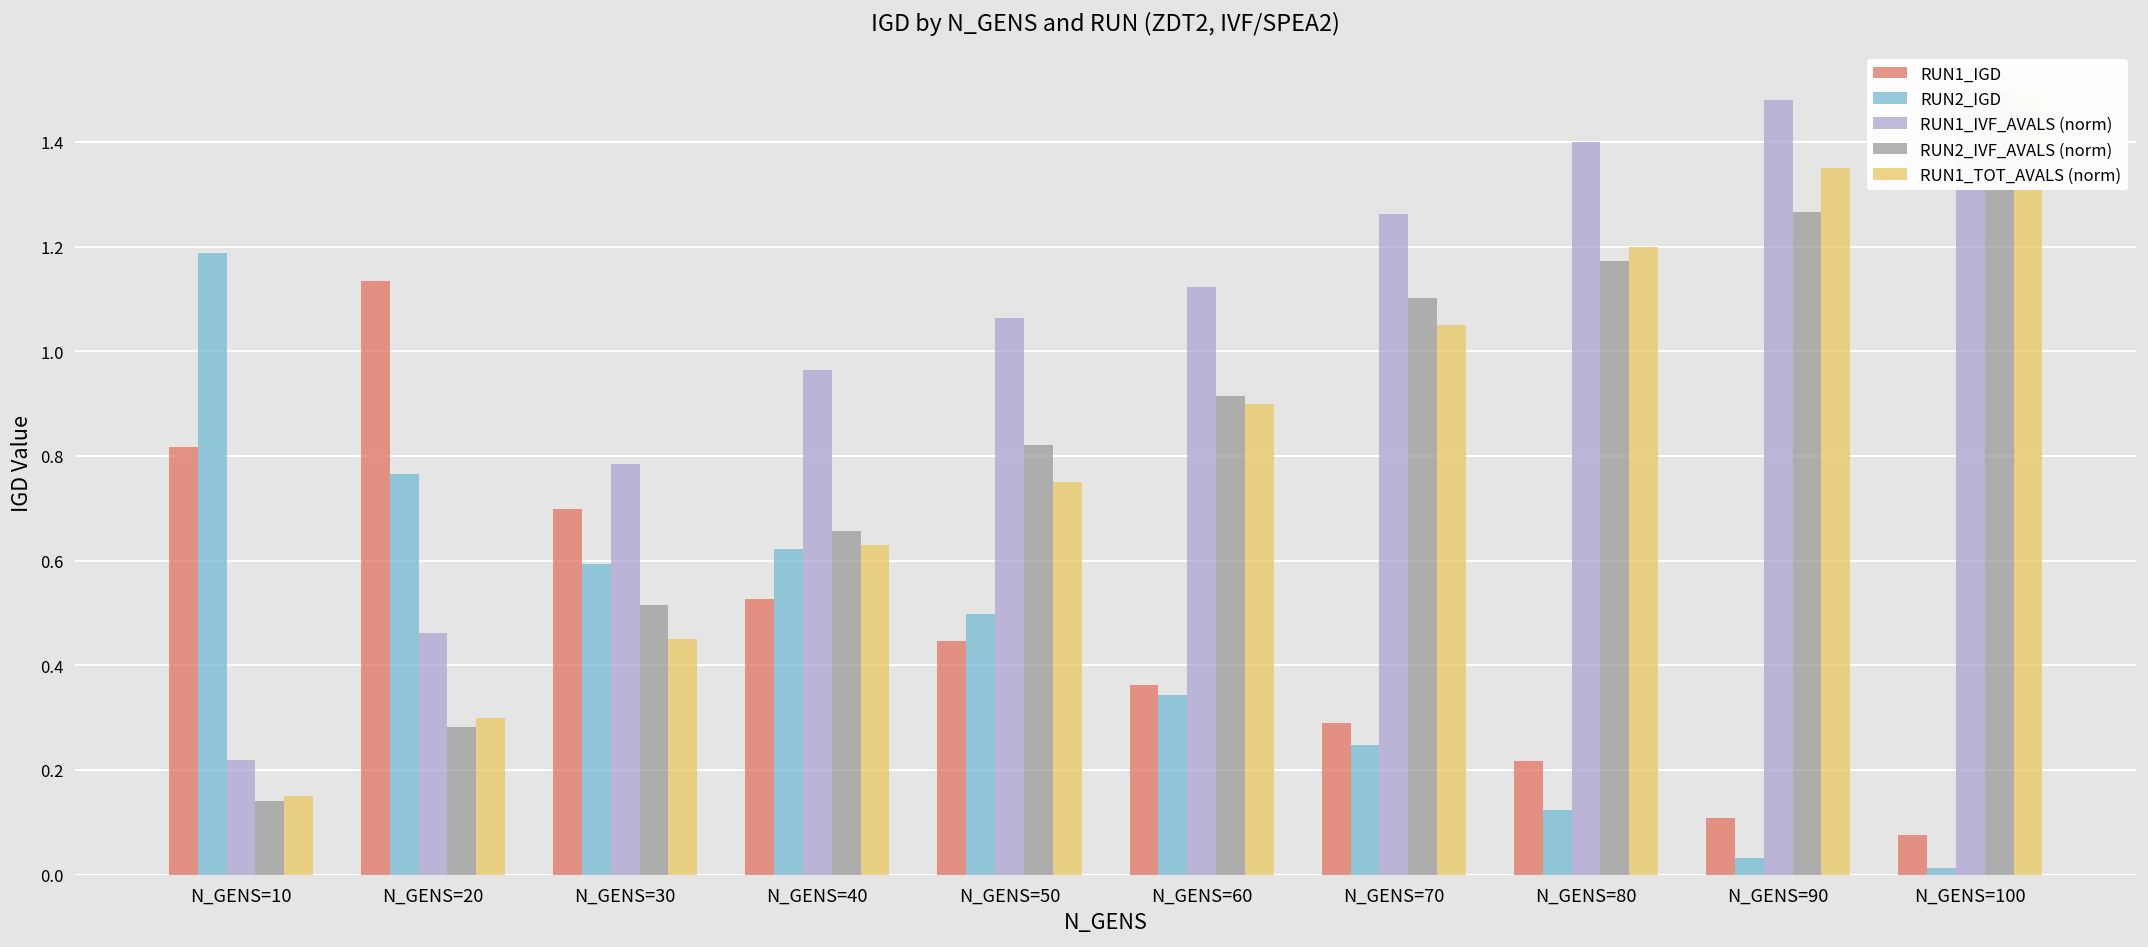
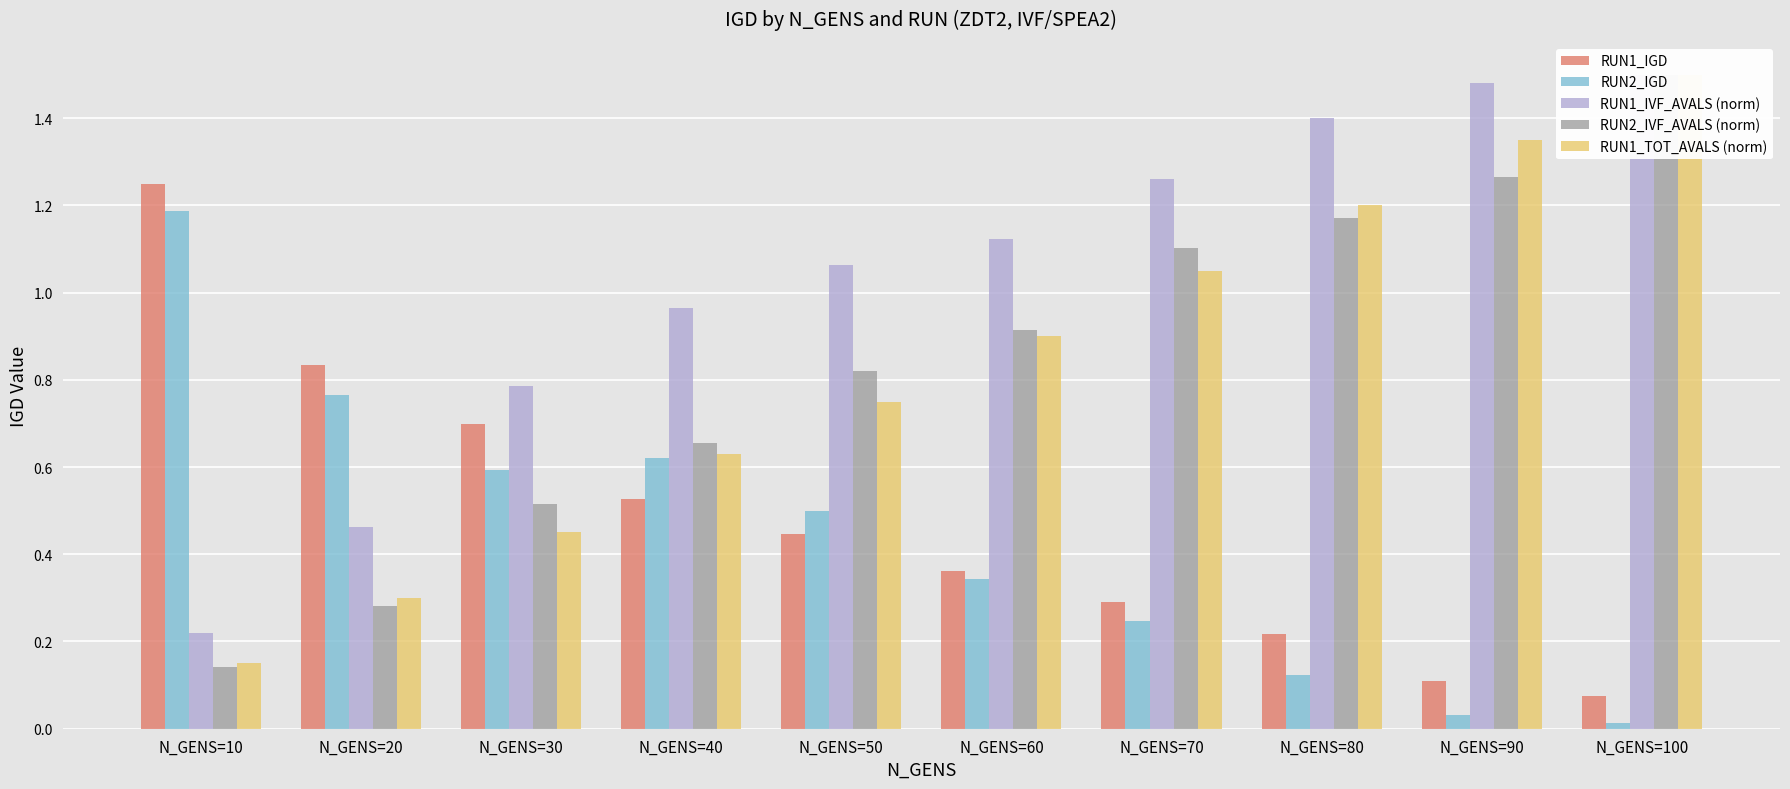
  {
    "RUN1_IGD": {
-     "N_GENS=10": 0.82,
-     "N_GENS=20": 1.13,
+     "N_GENS=10": 1.25,
+     "N_GENS=20": 0.83,
      "N_GENS=30": 0.70,
      "N_GENS=40": 0.53,
      "N_GENS=50": 0.45,
      "N_GENS=60": 0.36,
      "N_GENS=70": 0.29,
      "N_GENS=80": 0.22,
      "N_GENS=90": 0.11,
      "N_GENS=100": 0.08
    },
    "RUN1_TOT_AVALS (norm)": {
      "N_GENS=10": 0.15,
      "N_GENS=20": 0.30,
      "N_GENS=30": 0.45,
      "N_GENS=40": 0.63,
      "N_GENS=50": 0.75,
      "N_GENS=60": 0.90,
      "N_GENS=70": 1.05,
      "N_GENS=80": 1.20,
      "N_GENS=90": 1.35
    }
  }
